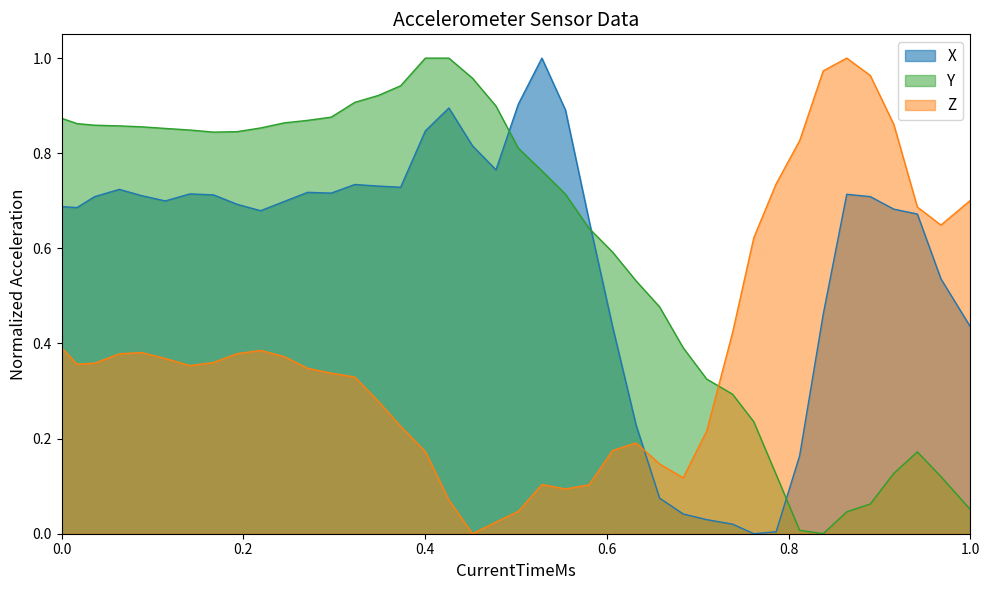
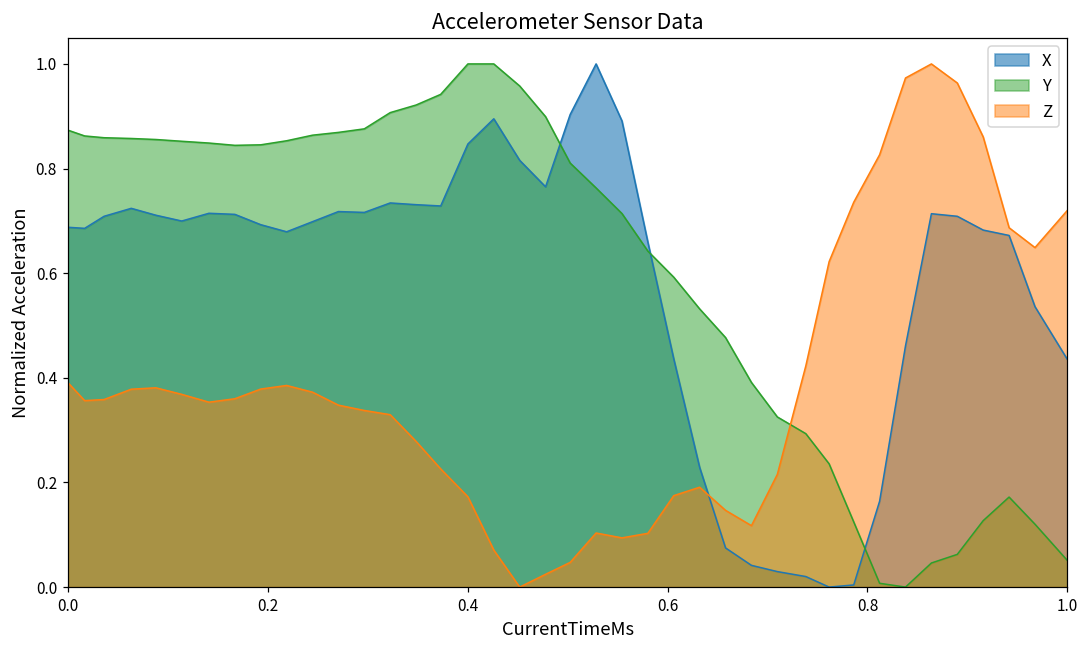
  {
    "X": {
      "0.0": 0.69,
      "0.4": 0.85,
      "1.0": 0.44
    },
    "Y": {
      "0.0": 0.87,
      "0.4": 1.00,
      "1.0": 0.05
    },
    "Z": {
      "0.0": 0.39,
      "0.4": 0.17,
-     "1.0": 0.70
+     "1.0": 0.72
    }
  }
